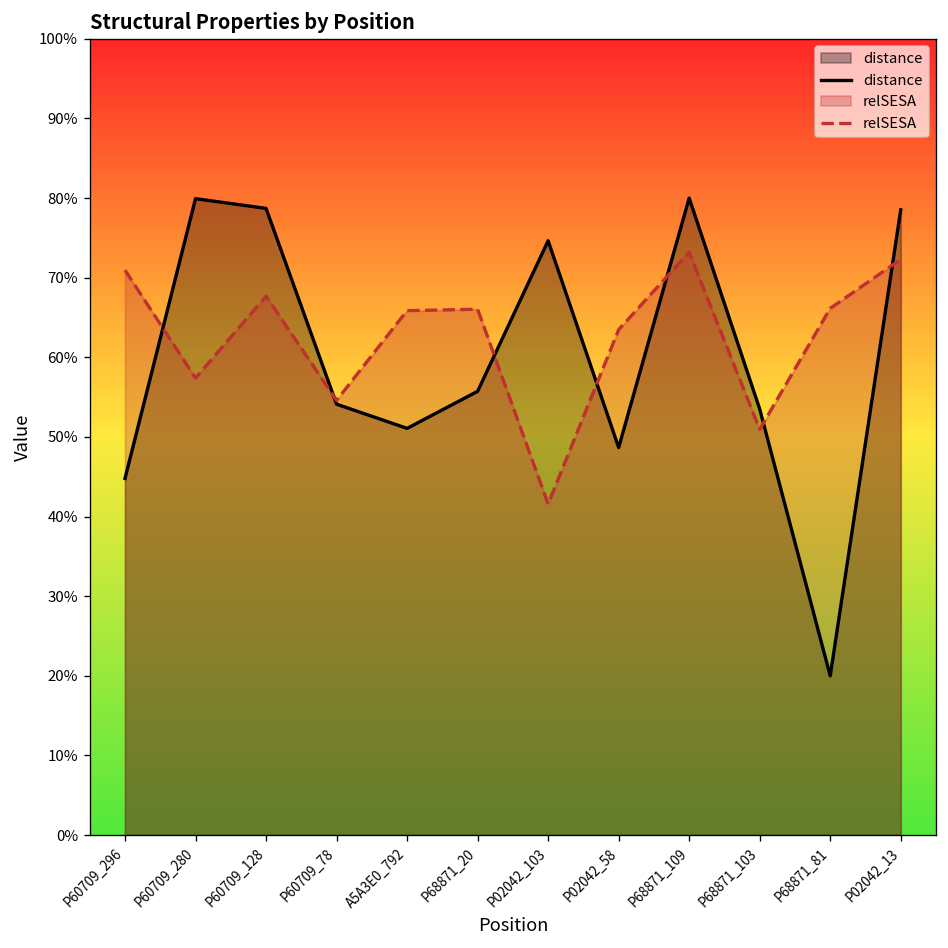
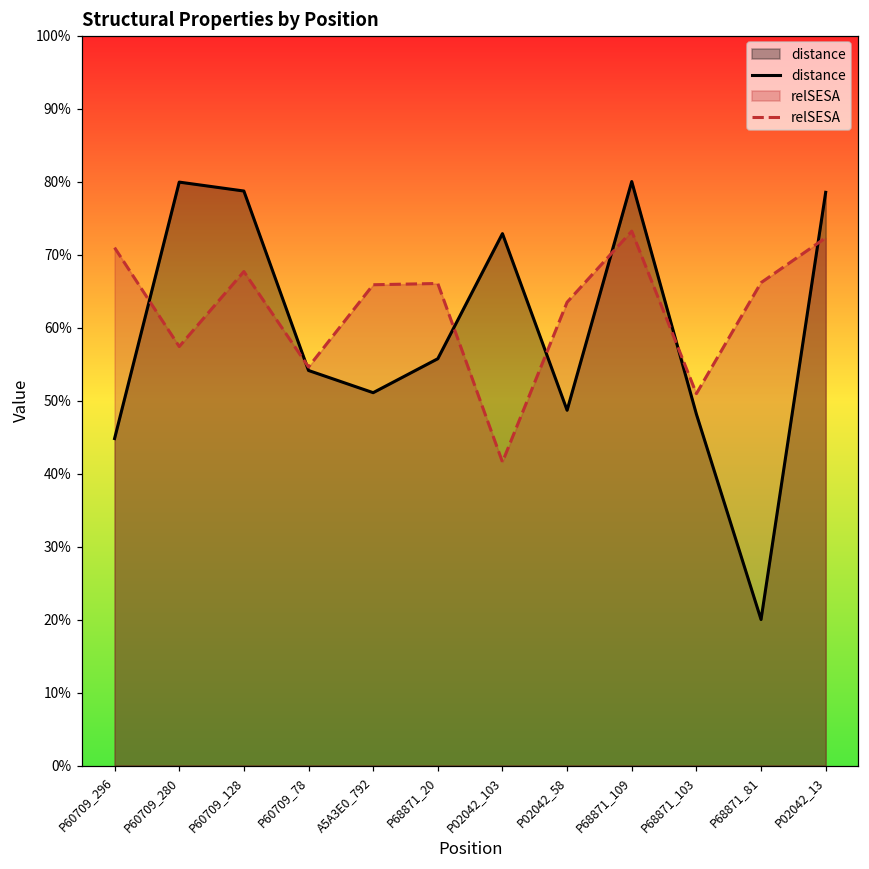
  {
    "distance": {
      "P60709_296": "45%",
      "P60709_280": "80%",
      "P60709_128": "79%",
      "P60709_78": "54%",
      "A5A3E0_792": "51%",
      "P68871_20": "56%",
-     "P02042_103": "75%",
+     "P02042_103": "73%",
      "P02042_58": "49%",
      "P68871_109": "80%",
-     "P68871_103": "54%",
+     "P68871_103": "48%",
      "P68871_81": "20%",
      "P02042_13": "79%"
    },
    "relSESA": {
      "P60709_296": "71%",
      "P60709_280": "57%",
      "P60709_128": "68%",
      "P60709_78": "55%",
      "A5A3E0_792": "66%",
      "P68871_20": "66%",
      "P02042_103": "42%",
      "P02042_58": "63%",
      "P68871_109": "73%",
      "P68871_103": "51%",
      "P68871_81": "66%",
      "P02042_13": "72%"
    }
  }
